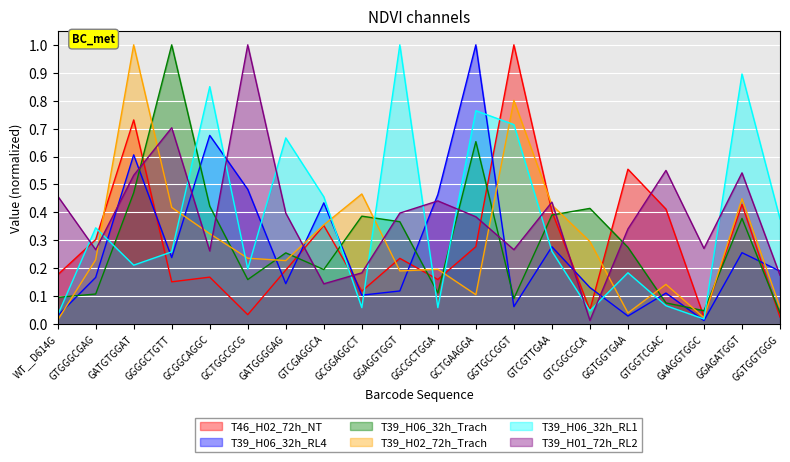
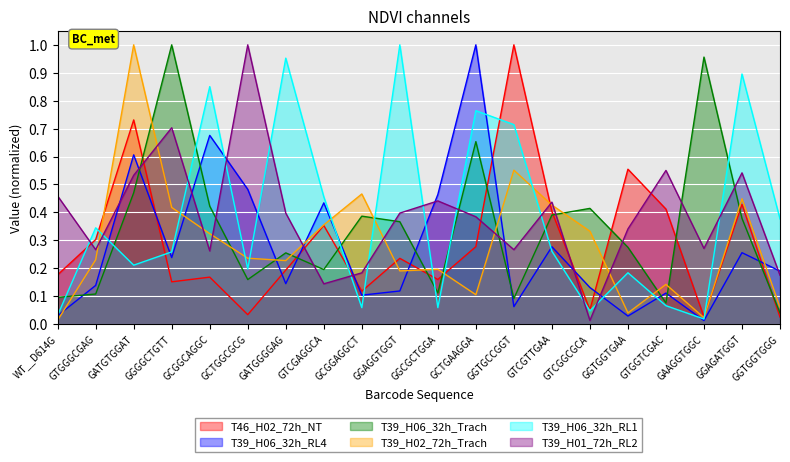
  {
    "T46_H02_72h_NT": {
      "WT__D614G": 0.18,
      "GTGGGCGAG": 0.30,
      "GATGTGGAT": 0.73,
      "GGGGCTGTT": 0.15,
      "GCGGCAGGC": 0.17,
      "GCTGGCGCG": 0.03,
      "GATGGGGAG": 0.19,
      "GCGGAGGCT": 0.12,
      "GGAGGTGGT": 0.24,
      "GGCGCTGGA": 0.16,
      "GCTGAAGGA": 0.28,
      "GGTGCCGGT": 1.00,
      "GTCGTTGAA": 0.40,
      "GGTGGTGAA": 0.55,
      "GTGGTCGAC": 0.41,
      "GGAGATGGT": 0.43,
      "GGTGGTGGG": 0.03
    },
    "T39_H06_32h_RL4": {
-     "GTGGGCGAG": 0.17,
+     "GTGGGCGAG": 0.14,
      "GATGTGGAT": 0.61,
      "GGGGCTGTT": 0.24,
      "GCGGCAGGC": 0.68,
      "GCTGGCGCG": 0.48,
      "GATGGGGAG": 0.14,
      "GTCGAGGCA": 0.43,
      "GCGGAGGCT": 0.10,
      "GGAGGTGGT": 0.12,
      "GGCGCTGGA": 0.46,
      "GCTGAAGGA": 1.00,
      "GGTGCCGGT": 0.06,
      "GTCGTTGAA": 0.28,
      "GTCGGCGCA": 0.13,
      "GGTGGTGAA": 0.03,
      "GTGGTCGAC": 0.11,
      "GGAGATGGT": 0.26,
      "GGTGGTGGG": 0.19
    },
    "T39_H06_32h_Trach": {
      "WT__D614G": 0.10,
      "GTGGGCGAG": 0.11,
      "GATGTGGAT": 0.47,
      "GGGGCTGTT": 1.00,
      "GCGGCAGGC": 0.42,
      "GCTGGCGCG": 0.16,
      "GATGGGGAG": 0.25,
      "GTCGAGGCA": 0.20,
      "GCGGAGGCT": 0.39,
      "GGAGGTGGT": 0.37,
      "GGCGCTGGA": 0.11,
      "GCTGAAGGA": 0.65,
      "GGTGCCGGT": 0.09,
      "GTCGTTGAA": 0.39,
      "GTCGGCGCA": 0.41,
      "GGTGGTGAA": 0.27,
      "GTGGTCGAC": 0.08,
-     "GAAGGTGGC": 0.05,
+     "GAAGGTGGC": 0.96,
      "GGAGATGGT": 0.38,
      "GGTGGTGGG": 0.04
    },
    "T39_H02_72h_Trach": {
      "WT__D614G": 0.01,
      "GTGGGCGAG": 0.23,
      "GATGTGGAT": 1.00,
      "GGGGCTGTT": 0.42,
      "GCGGCAGGC": 0.32,
      "GCTGGCGCG": 0.24,
      "GATGGGGAG": 0.23,
      "GCGGAGGCT": 0.47,
      "GGAGGTGGT": 0.19,
      "GGCGCTGGA": 0.20,
      "GCTGAAGGA": 0.11,
-     "GGTGCCGGT": 0.80,
+     "GGTGCCGGT": 0.55,
      "GTCGTTGAA": 0.43,
-     "GTCGGCGCA": 0.30,
+     "GTCGGCGCA": 0.33,
      "GGTGGTGAA": 0.04,
      "GTGGTCGAC": 0.14,
      "GGAGATGGT": 0.45,
      "GGTGGTGGG": 0.06
    },
    "T39_H06_32h_RL1": {
      "GTGGGCGAG": 0.34,
      "GATGTGGAT": 0.21,
      "GGGGCTGTT": 0.26,
      "GCGGCAGGC": 0.85,
      "GCTGGCGCG": 0.20,
-     "GATGGGGAG": 0.67,
+     "GATGGGGAG": 0.95,
      "GTCGAGGCA": 0.46,
      "GCGGAGGCT": 0.06,
      "GGAGGTGGT": 1.00,
      "GGCGCTGGA": 0.06,
      "GCTGAAGGA": 0.76,
      "GGTGCCGGT": 0.71,
      "GTCGTTGAA": 0.26,
      "GGTGGTGAA": 0.18,
      "GTGGTCGAC": 0.07,
      "GGAGATGGT": 0.90,
      "GGTGGTGGG": 0.38
    },
    "T39_H01_72h_RL2": {
      "WT__D614G": 0.46,
      "GTGGGCGAG": 0.27,
      "GATGTGGAT": 0.53,
      "GGGGCTGTT": 0.70,
      "GCGGCAGGC": 0.26,
      "GCTGGCGCG": 1.00,
      "GATGGGGAG": 0.40,
      "GTCGAGGCA": 0.14,
      "GCGGAGGCT": 0.18,
      "GGAGGTGGT": 0.40,
      "GGCGCTGGA": 0.44,
      "GCTGAAGGA": 0.38,
      "GGTGCCGGT": 0.27,
      "GTCGTTGAA": 0.44,
      "GTCGGCGCA": 0.01,
      "GGTGGTGAA": 0.34,
      "GTGGTCGAC": 0.55,
      "GAAGGTGGC": 0.27,
      "GGAGATGGT": 0.54,
      "GGTGGTGGG": 0.17
    }
  }
